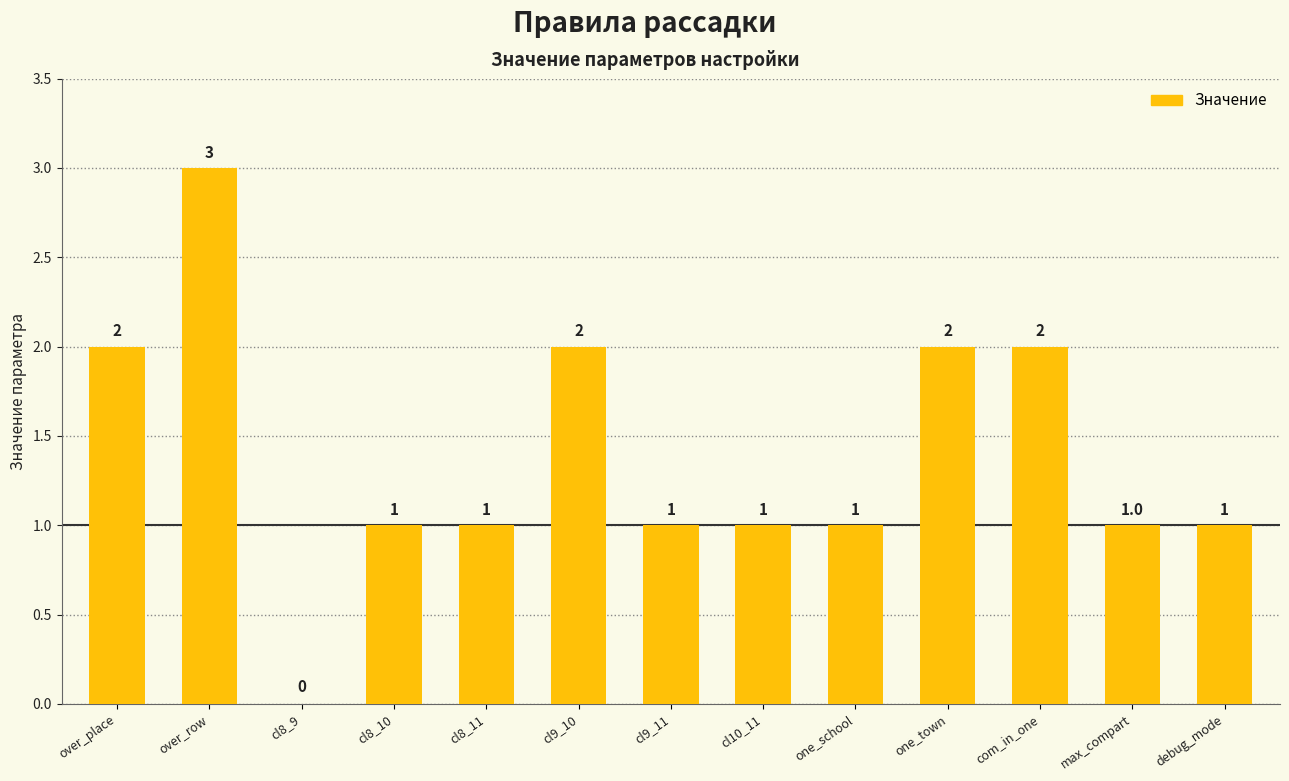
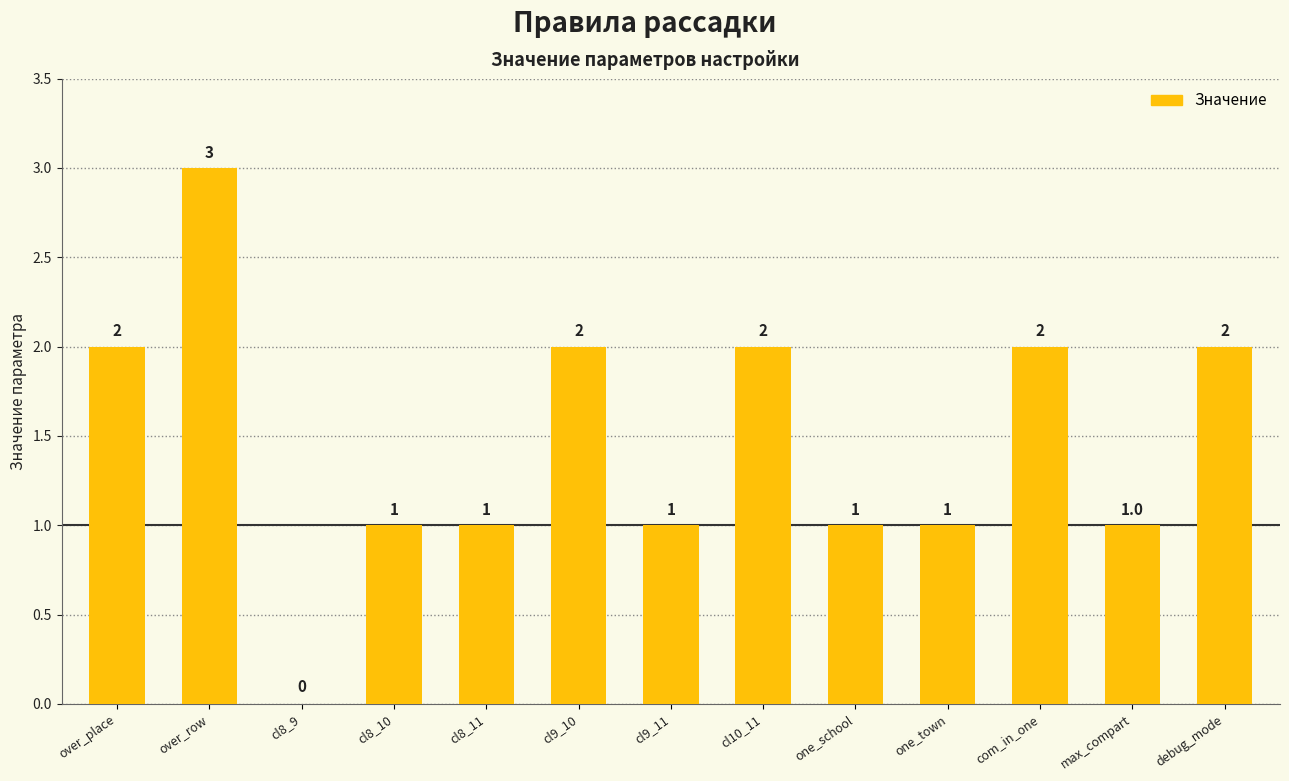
  {
    "over_place": 2,
    "over_row": 3,
    "cl8_9": 0,
    "cl8_10": 1,
    "cl8_11": 1,
    "cl9_10": 2,
    "cl9_11": 1,
-   "cl10_11": 1,
+   "cl10_11": 2,
    "one_school": 1,
-   "one_town": 2,
+   "one_town": 1,
    "com_in_one": 2,
    "max_compart": 1.0,
-   "debug_mode": 1
+   "debug_mode": 2
  }
